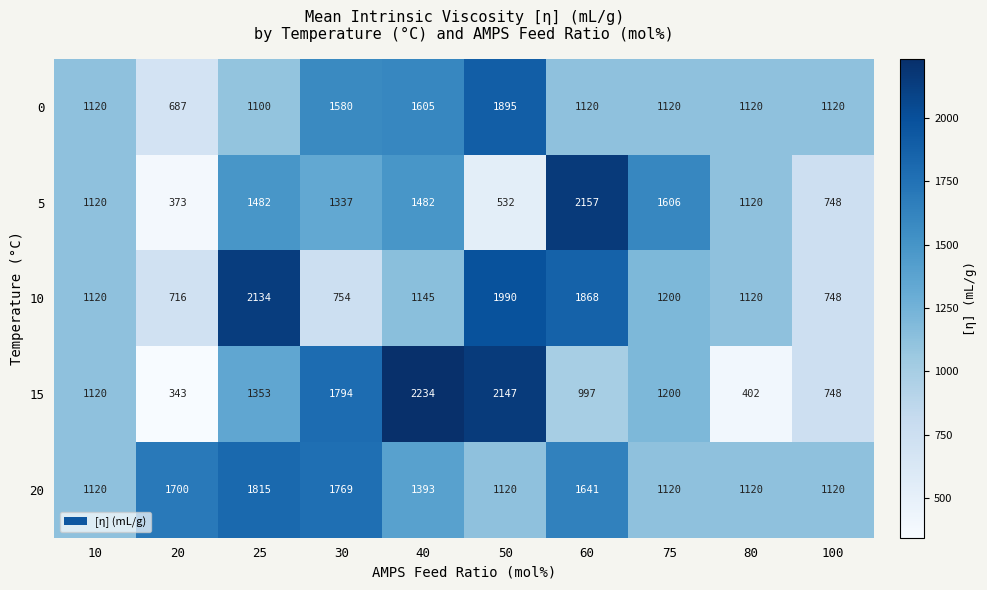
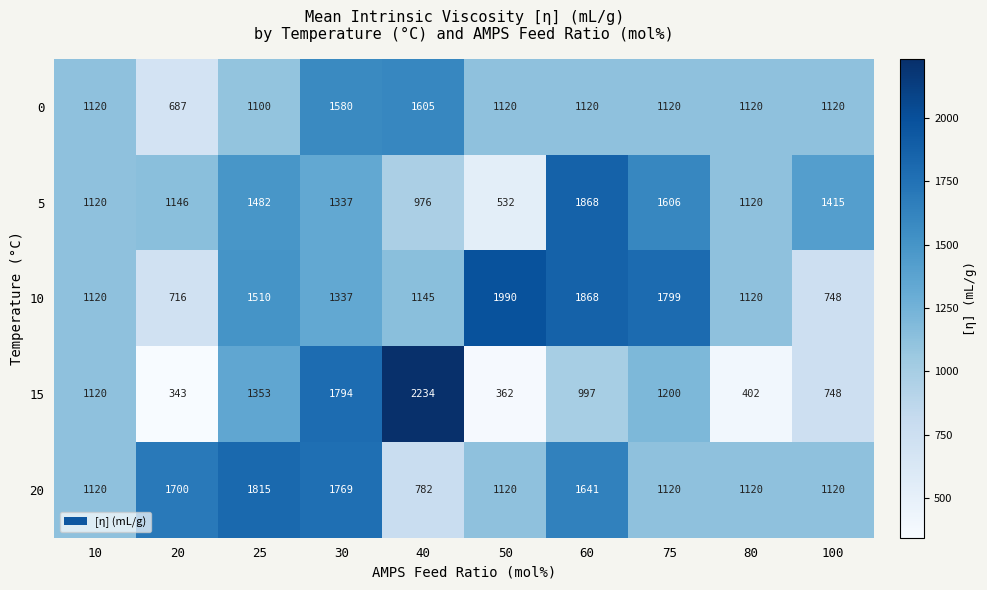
  {
    "0": {
      "10": 1120,
      "20": 687,
      "25": 1100,
      "30": 1580,
      "40": 1605,
-     "50": 1895,
+     "50": 1120,
      "60": 1120,
      "75": 1120,
      "80": 1120,
      "100": 1120
    },
    "5": {
      "10": 1120,
-     "20": 373,
+     "20": 1146,
      "25": 1482,
      "30": 1337,
-     "40": 1482,
+     "40": 976,
      "50": 532,
-     "60": 2157,
+     "60": 1868,
      "75": 1606,
      "80": 1120,
-     "100": 748
+     "100": 1415
    },
    "10": {
      "10": 1120,
      "20": 716,
-     "25": 2134,
-     "30": 754,
+     "25": 1510,
+     "30": 1337,
      "40": 1145,
      "50": 1990,
      "60": 1868,
-     "75": 1200,
+     "75": 1799,
      "80": 1120,
      "100": 748
    },
    "15": {
      "10": 1120,
      "20": 343,
      "25": 1353,
      "30": 1794,
      "40": 2234,
-     "50": 2147,
+     "50": 362,
      "60": 997,
      "75": 1200,
      "80": 402,
      "100": 748
    },
    "20": {
      "10": 1120,
      "20": 1700,
      "25": 1815,
      "30": 1769,
-     "40": 1393,
+     "40": 782,
      "50": 1120,
      "60": 1641,
      "75": 1120,
      "80": 1120,
      "100": 1120
    }
  }
